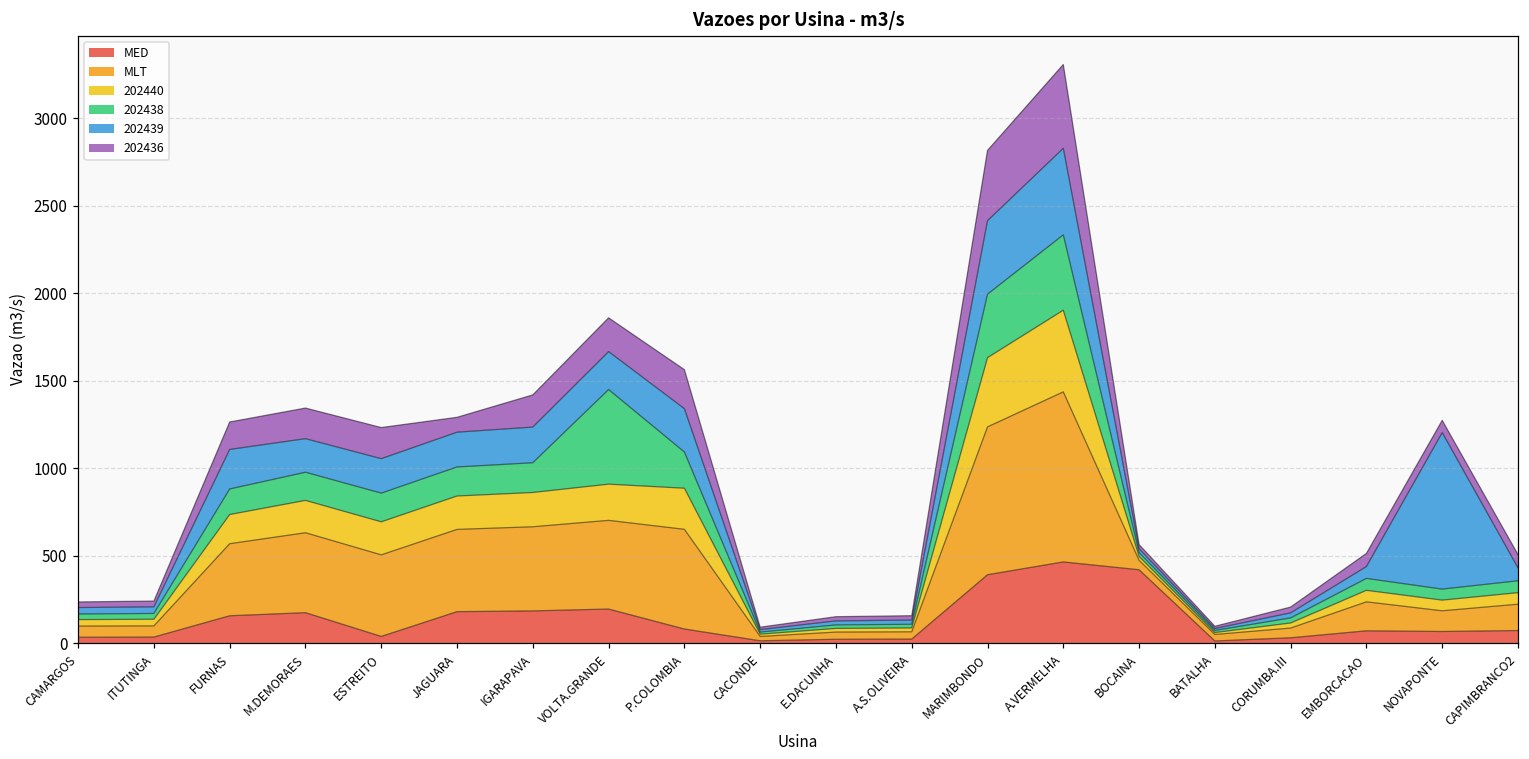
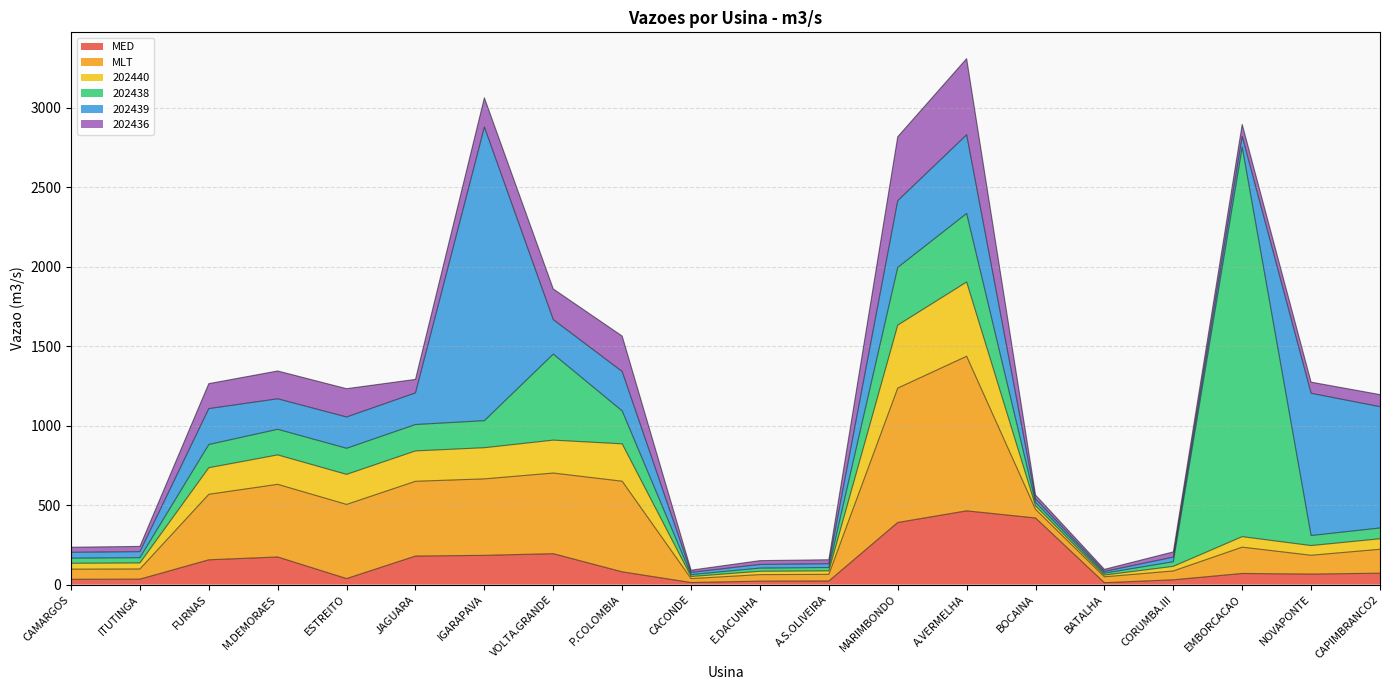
  {
    "MED": {
      "CAMARGOS": 30,
      "ITUTINGA": 30,
      "FURNAS": 160,
      "M.DEMORAES": 170,
      "ESTREITO": 40,
      "JAGUARA": 180,
      "IGARAPAVA": 180,
      "VOLTA.GRANDE": 190,
      "P.COLOMBIA": 80,
      "CACONDE": 10,
      "E.DACUNHA": 20,
      "A.S.OLIVEIRA": 20,
      "MARIMBONDO": 390,
      "A.VERMELHA": 460,
      "BOCAINA": 420,
      "BATALHA": 10,
      "CORUMBA.III": 30,
      "EMBORCACAO": 70,
      "NOVAPONTE": 70,
      "CAPIMBRANCO2": 70
    },
    "202438": {
      "CAMARGOS": 30,
      "ITUTINGA": 30,
      "FURNAS": 150,
      "M.DEMORAES": 160,
      "ESTREITO": 160,
      "JAGUARA": 170,
      "IGARAPAVA": 170,
      "VOLTA.GRANDE": 540,
      "P.COLOMBIA": 210,
      "E.DACUNHA": 20,
      "A.S.OLIVEIRA": 20,
      "MARIMBONDO": 360,
      "A.VERMELHA": 430,
      "BOCAINA": 20,
      "CORUMBA.III": 30,
-     "EMBORCACAO": 70,
+     "EMBORCACAO": 2450,
      "NOVAPONTE": 60,
      "CAPIMBRANCO2": 70
    },
    "202439": {
      "CAMARGOS": 40,
      "ITUTINGA": 40,
      "FURNAS": 230,
      "M.DEMORAES": 190,
      "ESTREITO": 200,
      "JAGUARA": 200,
-     "IGARAPAVA": 200,
+     "IGARAPAVA": 1850,
      "VOLTA.GRANDE": 220,
      "P.COLOMBIA": 250,
      "E.DACUNHA": 20,
      "A.S.OLIVEIRA": 20,
      "MARIMBONDO": 420,
      "A.VERMELHA": 500,
      "BOCAINA": 20,
      "CORUMBA.III": 30,
      "EMBORCACAO": 70,
      "NOVAPONTE": 900,
-     "CAPIMBRANCO2": 70
+     "CAPIMBRANCO2": 760
    },
    "202436": {
      "CAMARGOS": 30,
      "ITUTINGA": 30,
      "FURNAS": 160,
      "M.DEMORAES": 180,
      "ESTREITO": 180,
      "JAGUARA": 90,
      "IGARAPAVA": 180,
      "VOLTA.GRANDE": 190,
      "P.COLOMBIA": 220,
      "E.DACUNHA": 20,
      "A.S.OLIVEIRA": 30,
      "MARIMBONDO": 400,
      "A.VERMELHA": 480,
      "BOCAINA": 20,
      "CORUMBA.III": 30,
      "EMBORCACAO": 80,
      "NOVAPONTE": 70,
      "CAPIMBRANCO2": 80
    }
  }
